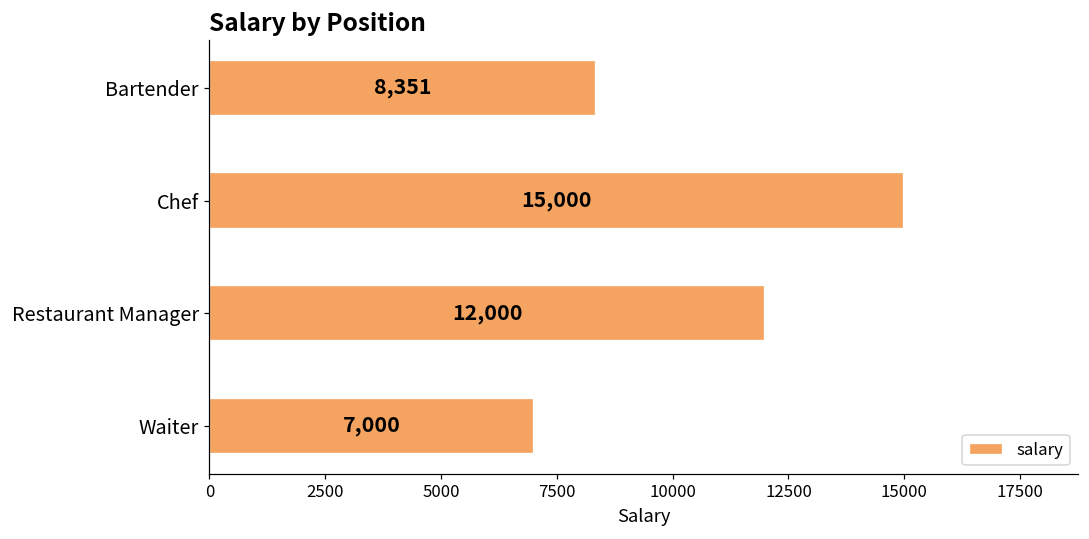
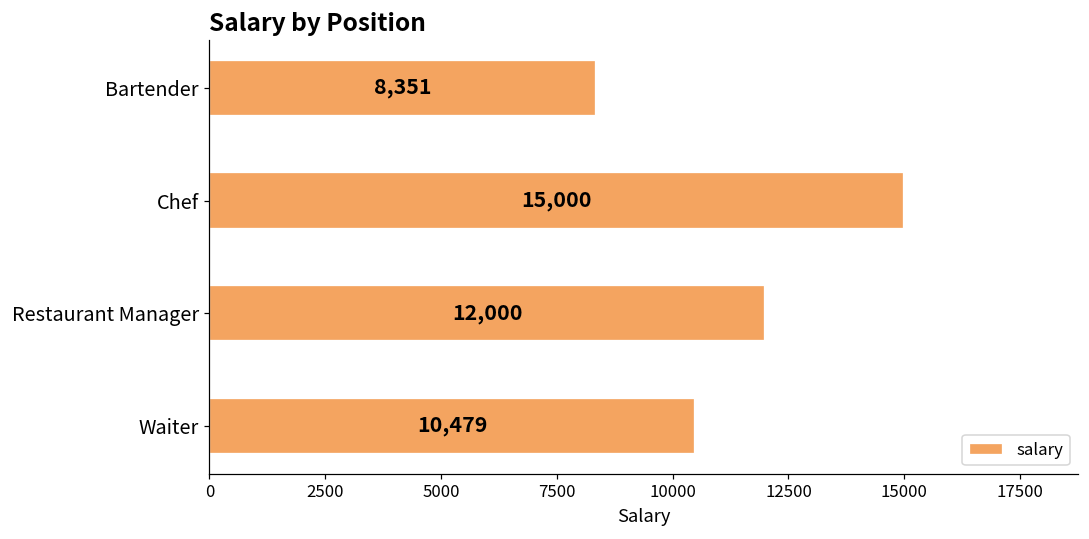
  {
    "Bartender": "8,351",
    "Chef": "15,000",
    "Restaurant Manager": "12,000",
-   "Waiter": "7,000"
+   "Waiter": "10,479"
  }
